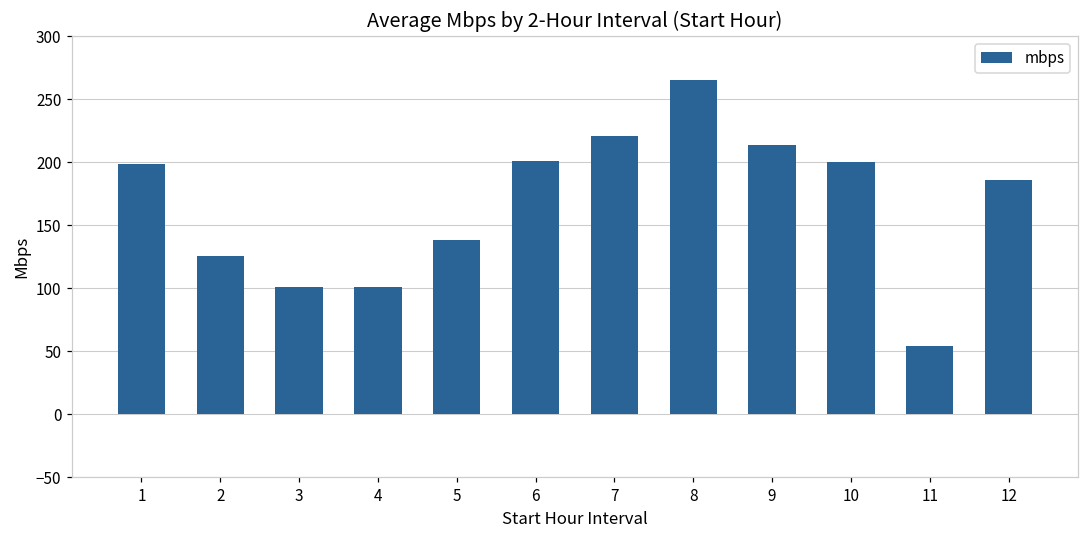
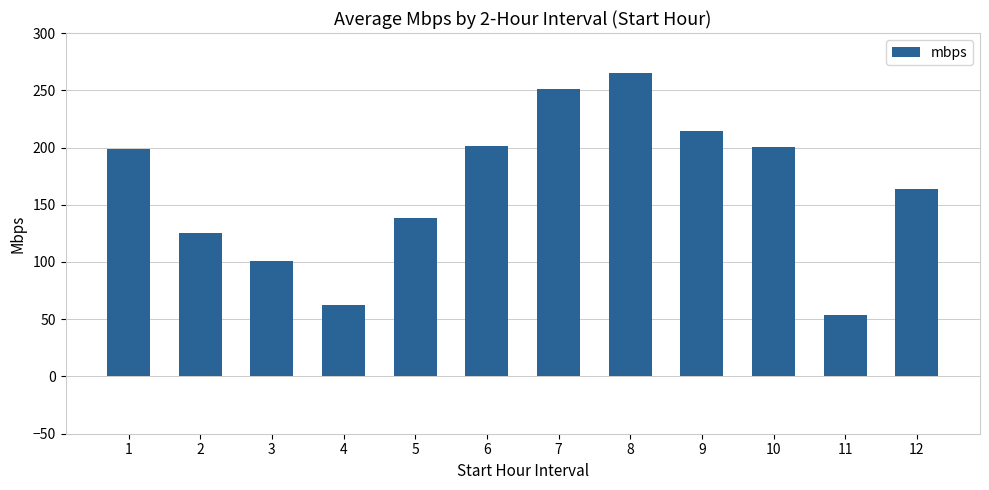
  {
    "1": 199,
    "2": 125,
    "3": 101,
-   "4": 101,
+   "4": 63,
    "5": 138,
    "6": 201,
-   "7": 221,
+   "7": 251,
    "8": 265,
    "9": 214,
    "10": 200,
    "11": 54,
-   "12": 186
+   "12": 164
  }
